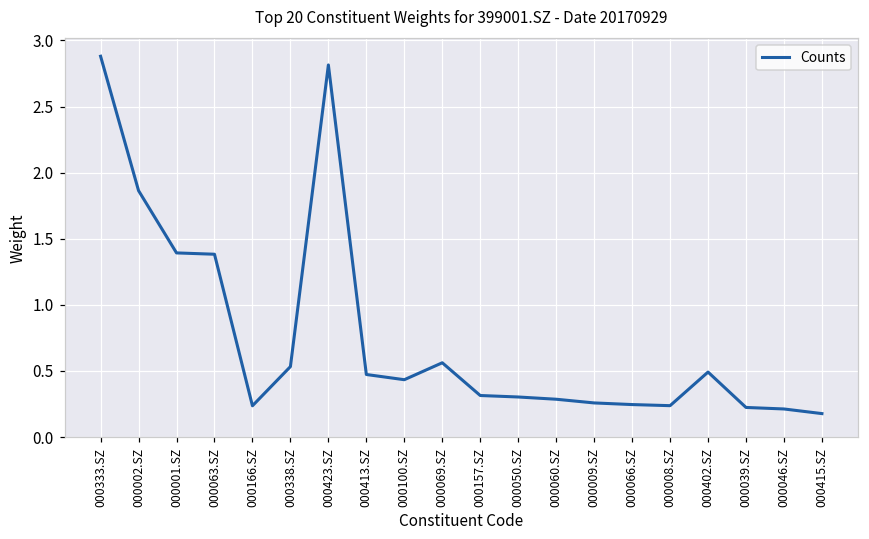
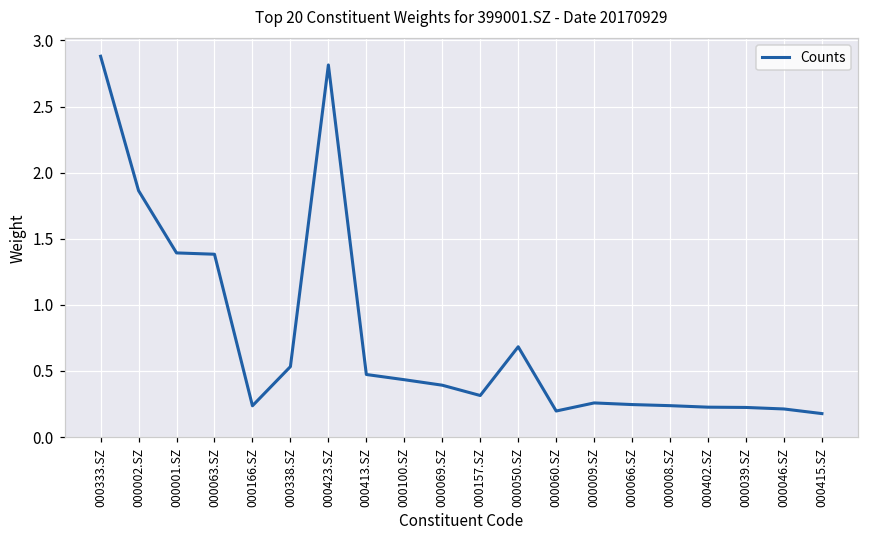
  {
    "000333.SZ": 2.88,
    "000002.SZ": 1.86,
    "000001.SZ": 1.39,
    "000063.SZ": 1.38,
    "000166.SZ": 0.24,
    "000338.SZ": 0.53,
    "000423.SZ": 2.81,
    "000413.SZ": 0.47,
    "000100.SZ": 0.43,
-   "000069.SZ": 0.56,
+   "000069.SZ": 0.39,
    "000157.SZ": 0.31,
-   "000050.SZ": 0.30,
-   "000060.SZ": 0.29,
+   "000050.SZ": 0.68,
+   "000060.SZ": 0.20,
    "000009.SZ": 0.26,
    "000066.SZ": 0.25,
    "000008.SZ": 0.24,
-   "000402.SZ": 0.49,
+   "000402.SZ": 0.23,
    "000039.SZ": 0.22,
    "000046.SZ": 0.21,
    "000415.SZ": 0.18
  }
